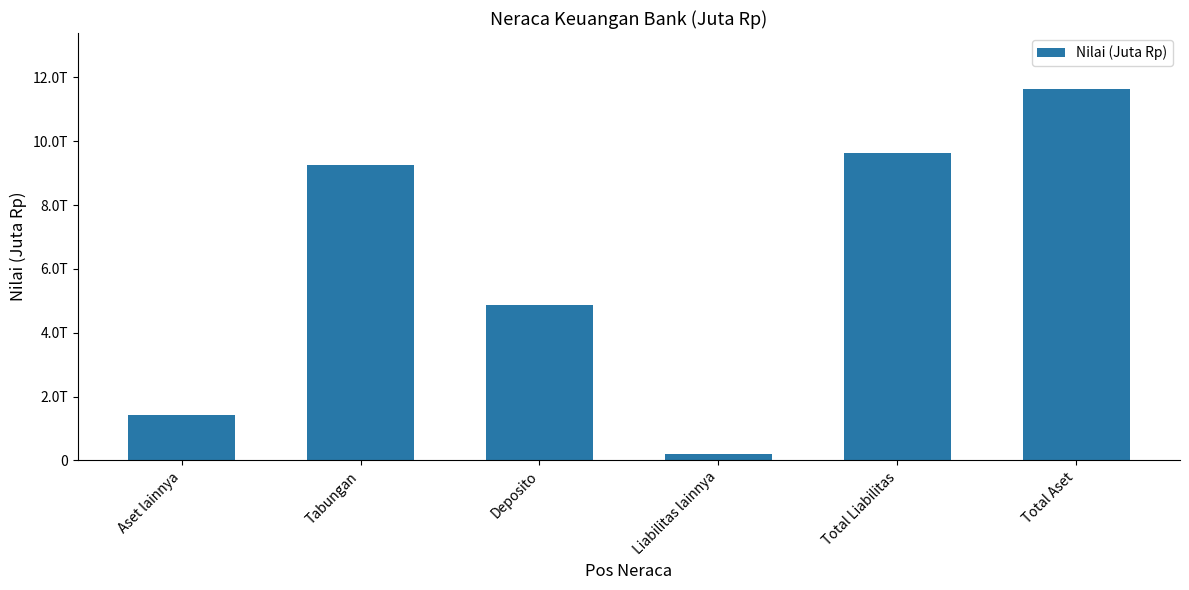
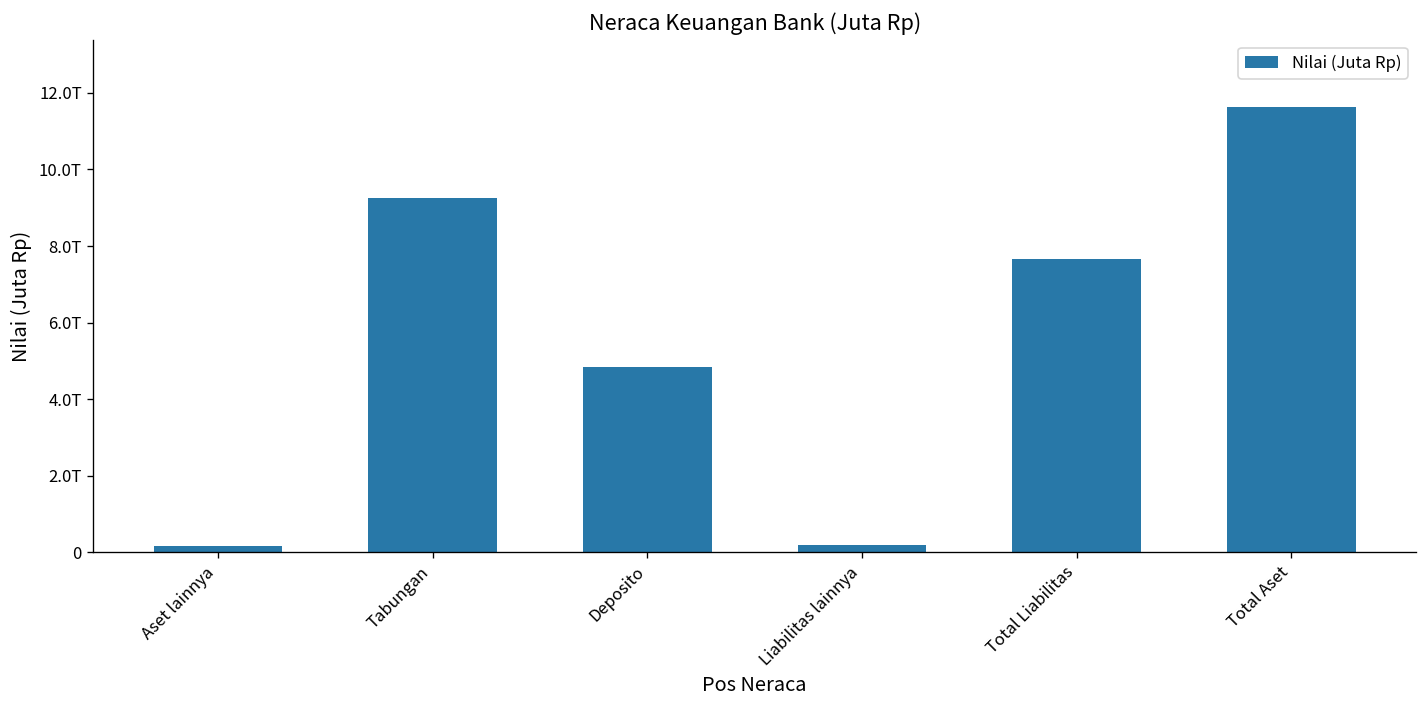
  {
-   "Aset lainnya": "1.4T",
+   "Aset lainnya": "0.2T",
    "Tabungan": "9.3T",
    "Deposito": "4.9T",
    "Liabilitas lainnya": "0.2T",
-   "Total Liabilitas": "9.6T",
+   "Total Liabilitas": "7.7T",
    "Total Aset": "11.6T"
  }
